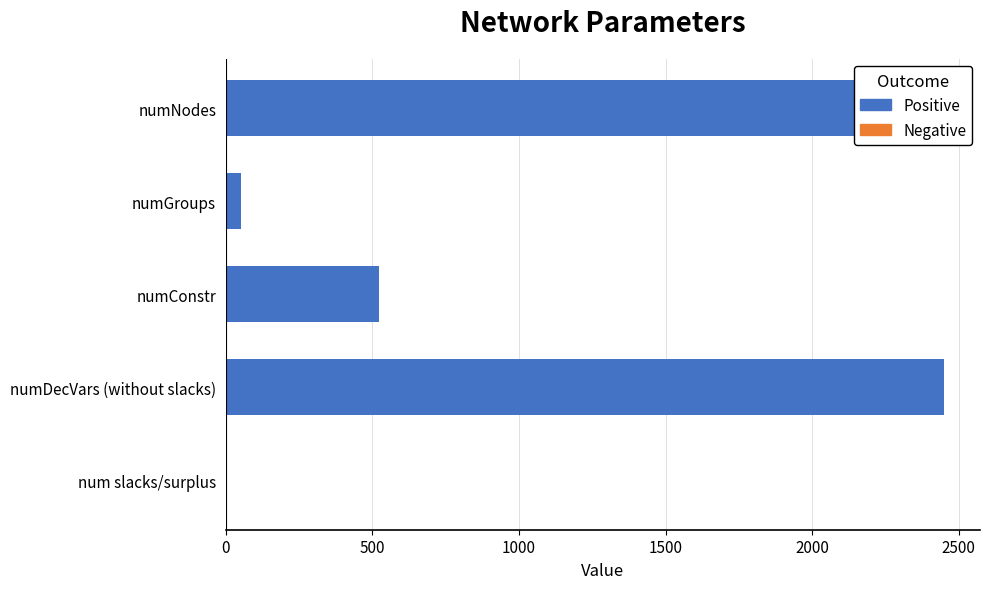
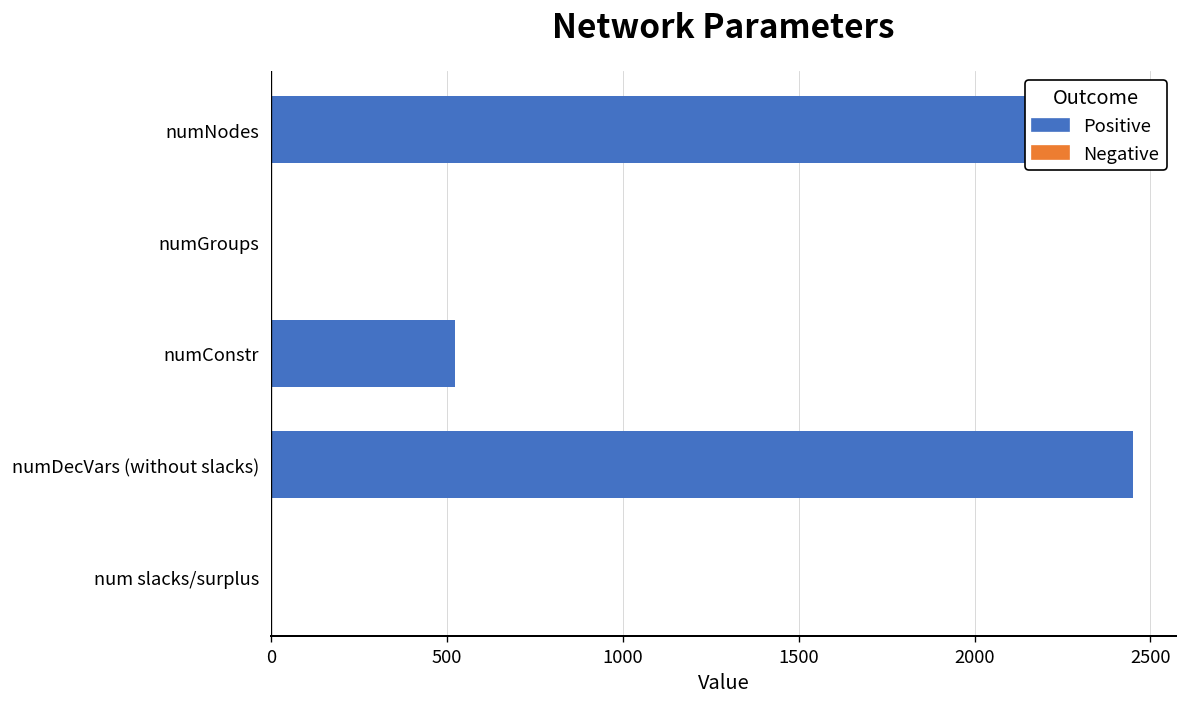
  {
-   "numGroups": 50,
+   "numGroups": 0,
    "numConstr": 520,
    "numDecVars (without slacks)": 2450,
    "num slacks/surplus": 0
  }
